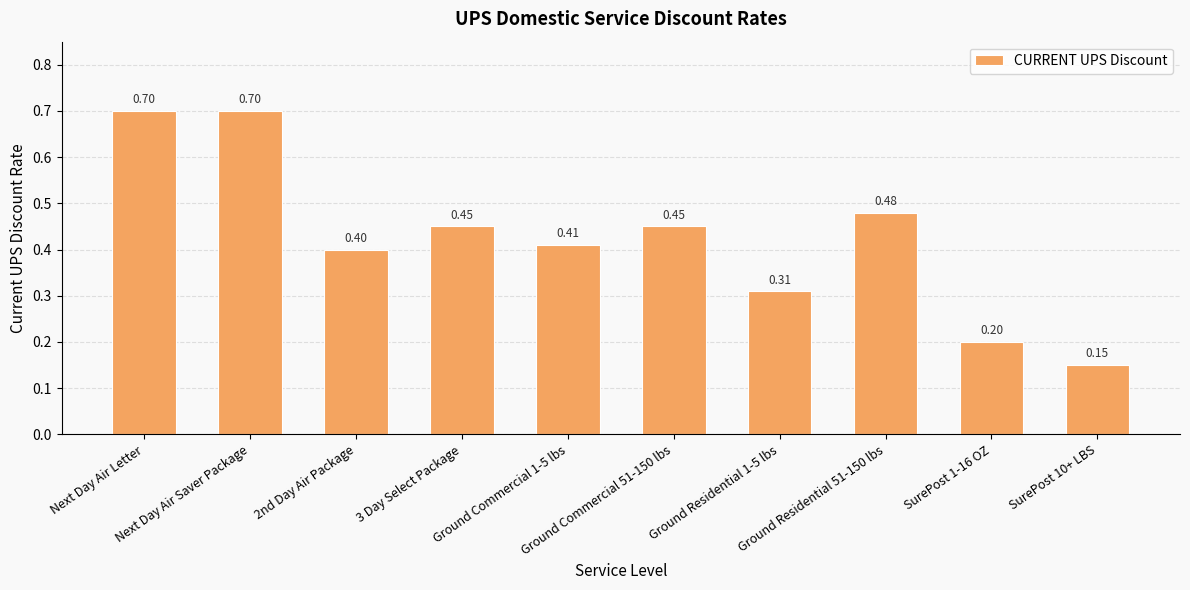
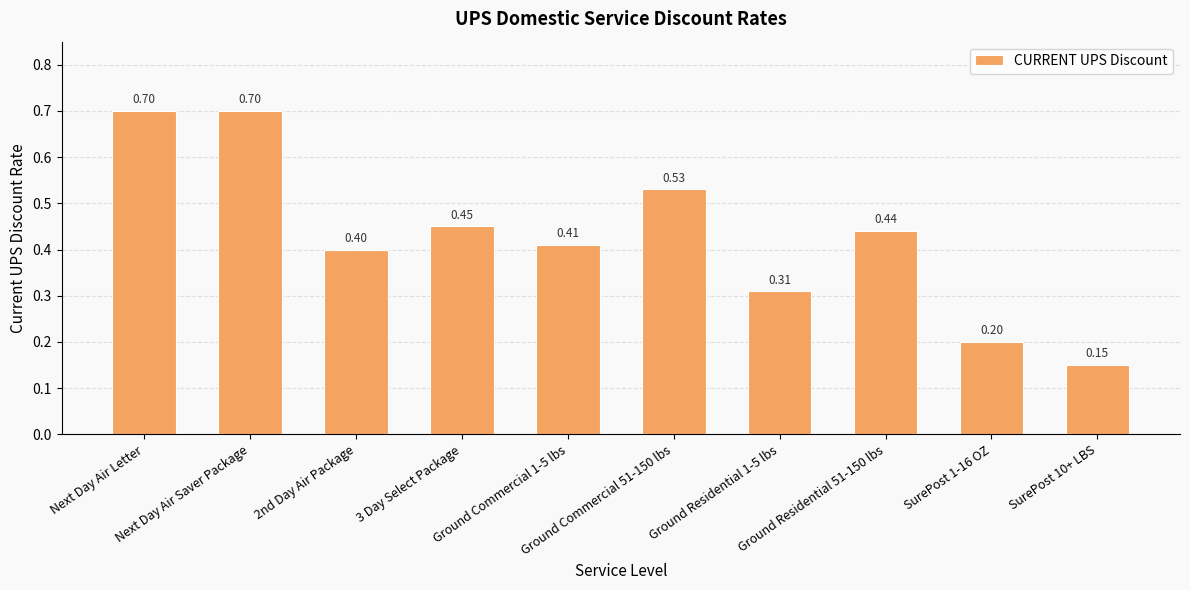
  {
    "Next Day Air Letter": 0.70,
    "Next Day Air Saver Package": 0.70,
    "2nd Day Air Package": 0.40,
    "3 Day Select Package": 0.45,
    "Ground Commercial 1-5 lbs": 0.41,
-   "Ground Commercial 51-150 lbs": 0.45,
+   "Ground Commercial 51-150 lbs": 0.53,
    "Ground Residential 1-5 lbs": 0.31,
-   "Ground Residential 51-150 lbs": 0.48,
+   "Ground Residential 51-150 lbs": 0.44,
    "SurePost 1-16 OZ": 0.20,
    "SurePost 10+ LBS": 0.15
  }
